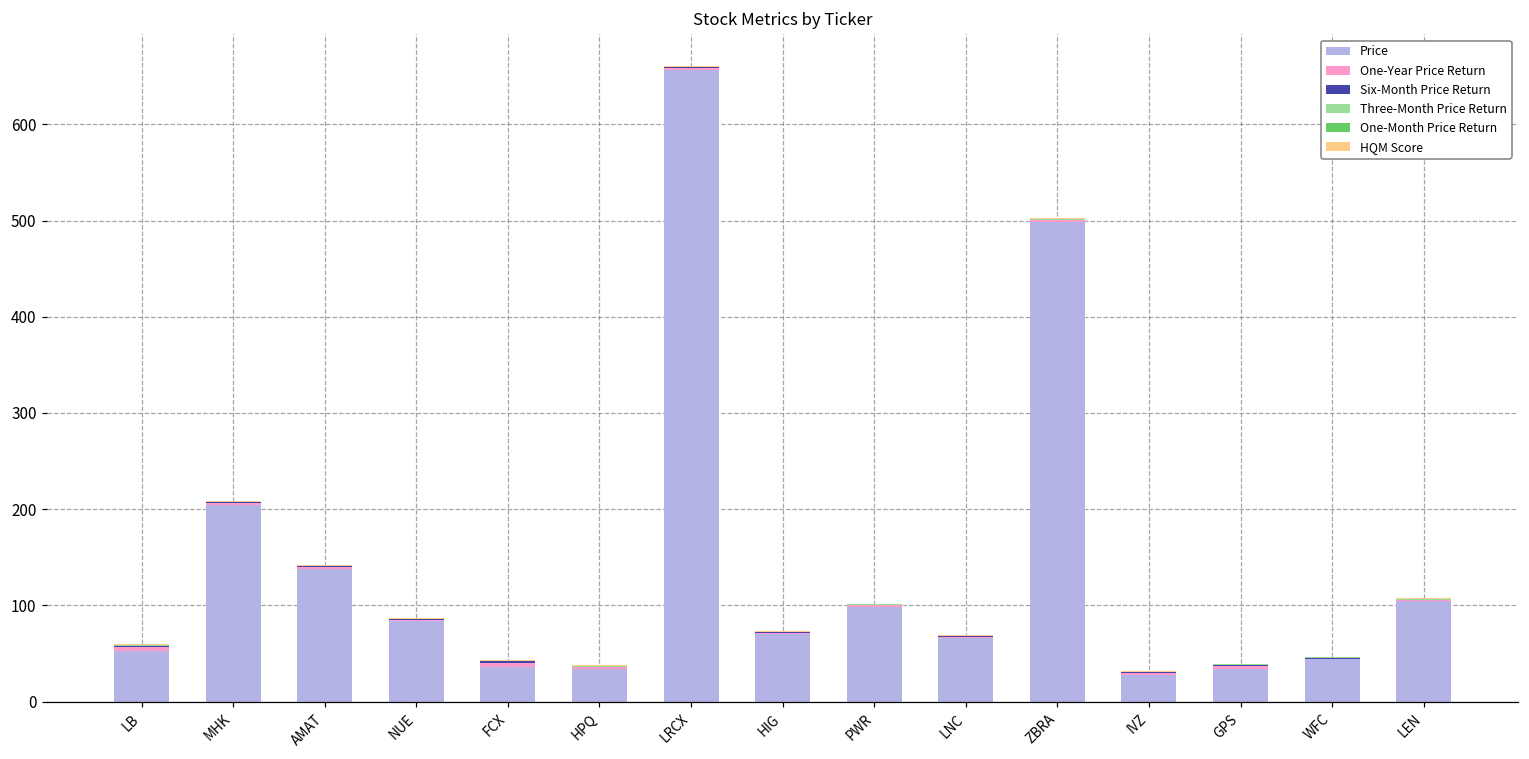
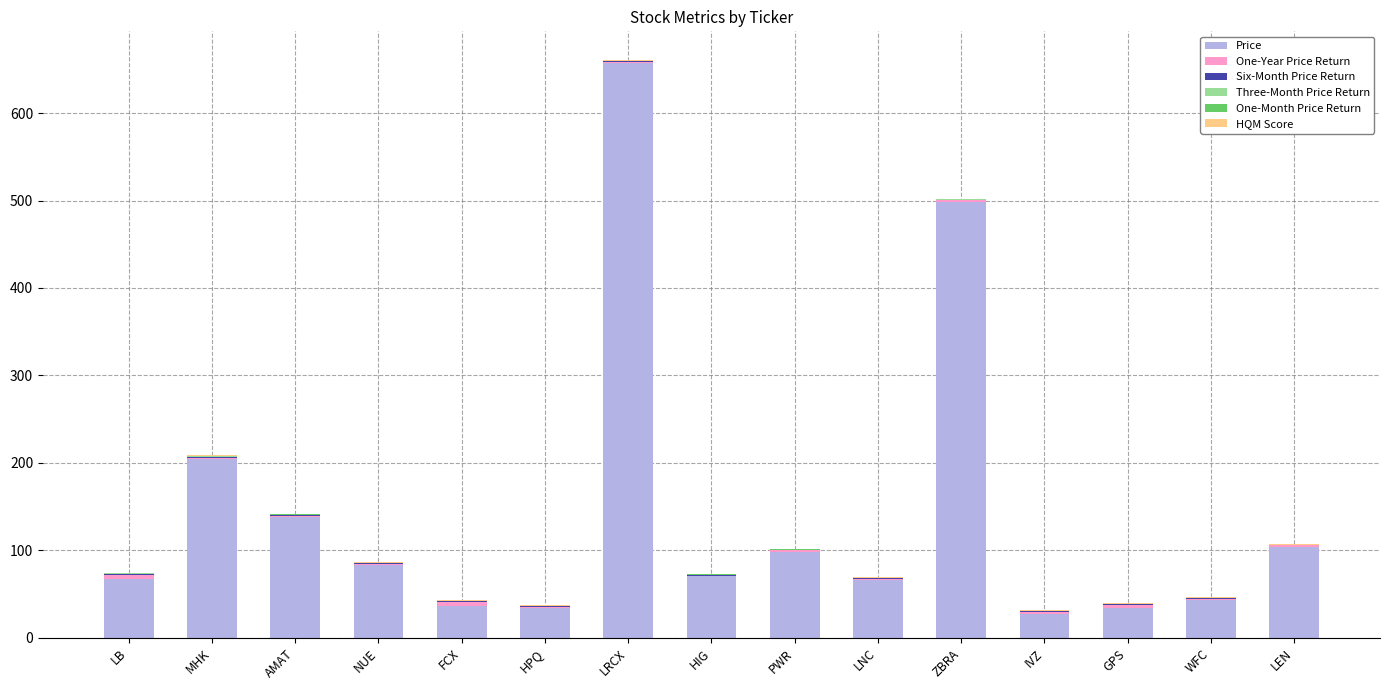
  {
    "Price": {
-     "LB": 50,
+     "LB": 70,
      "MHK": 200,
      "AMAT": 140,
      "NUE": 80,
      "FCX": 40,
      "HPQ": 30,
      "LRCX": 660,
      "HIG": 70,
      "PWR": 100,
      "LNC": 70,
      "ZBRA": 500,
      "IVZ": 30,
      "GPS": 30,
      "WFC": 40,
      "LEN": 100
    },
    "One-Year Price Return": {
      "LB": 0,
      "FCX": 0,
      "GPS": 0
    }
  }
